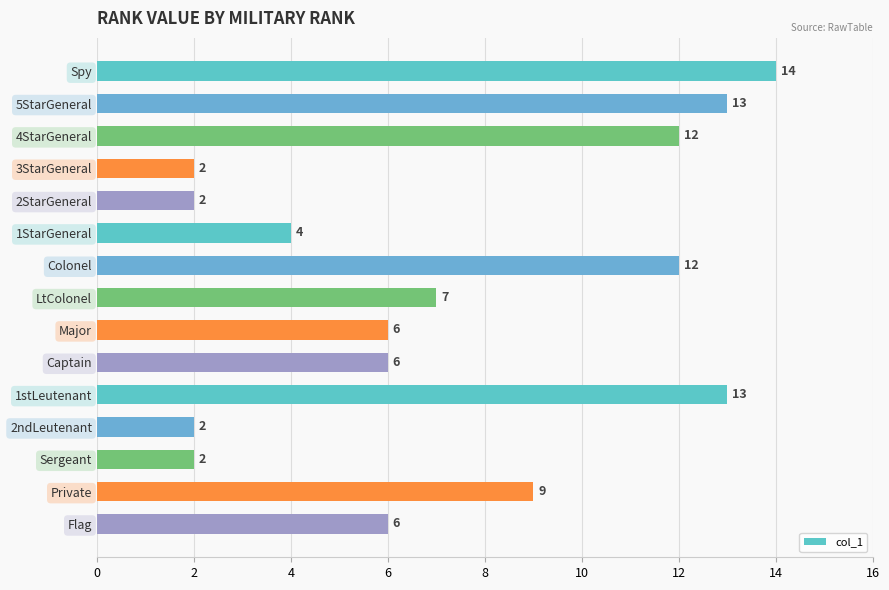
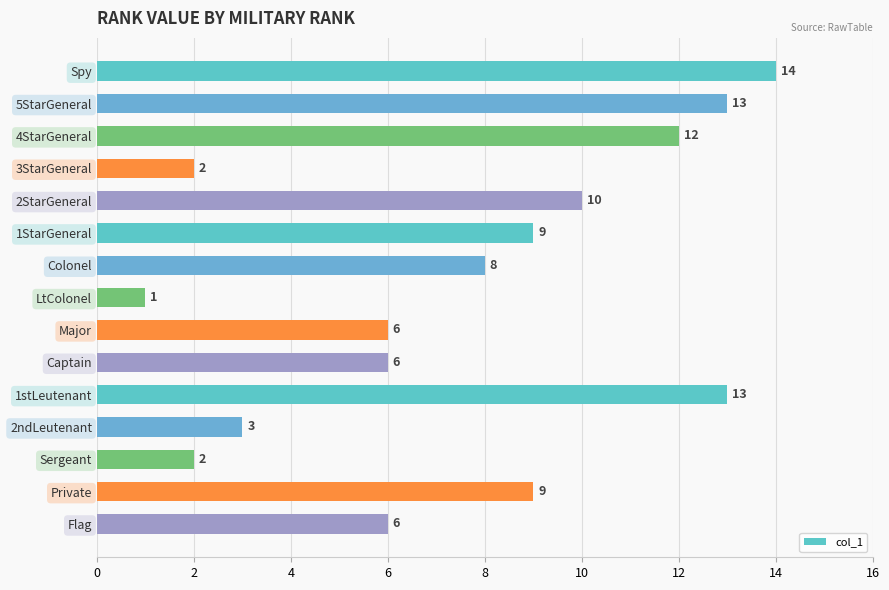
  {
    "Spy": 14,
    "5StarGeneral": 13,
    "4StarGeneral": 12,
    "3StarGeneral": 2,
-   "2StarGeneral": 2,
-   "1StarGeneral": 4,
-   "Colonel": 12,
-   "LtColonel": 7,
+   "2StarGeneral": 10,
+   "1StarGeneral": 9,
+   "Colonel": 8,
+   "LtColonel": 1,
    "Major": 6,
    "Captain": 6,
    "1stLeutenant": 13,
-   "2ndLeutenant": 2,
+   "2ndLeutenant": 3,
    "Sergeant": 2,
    "Private": 9,
    "Flag": 6
  }
